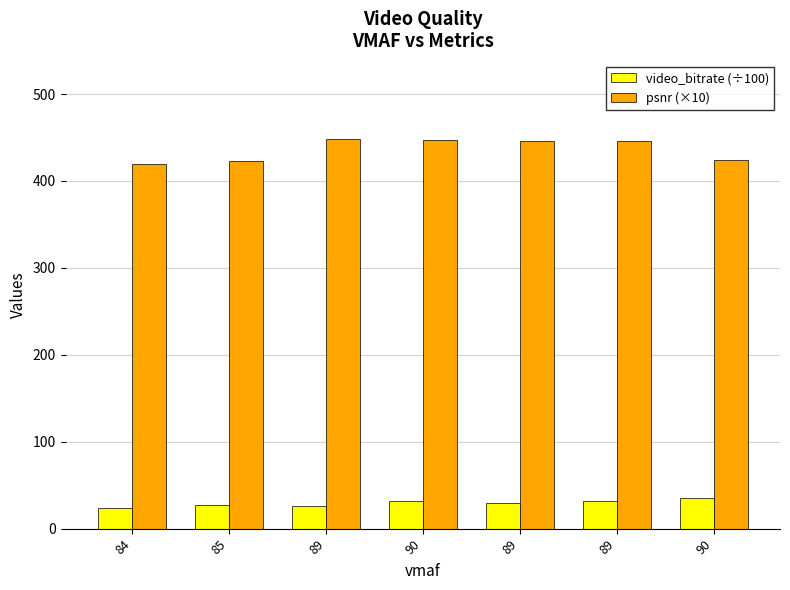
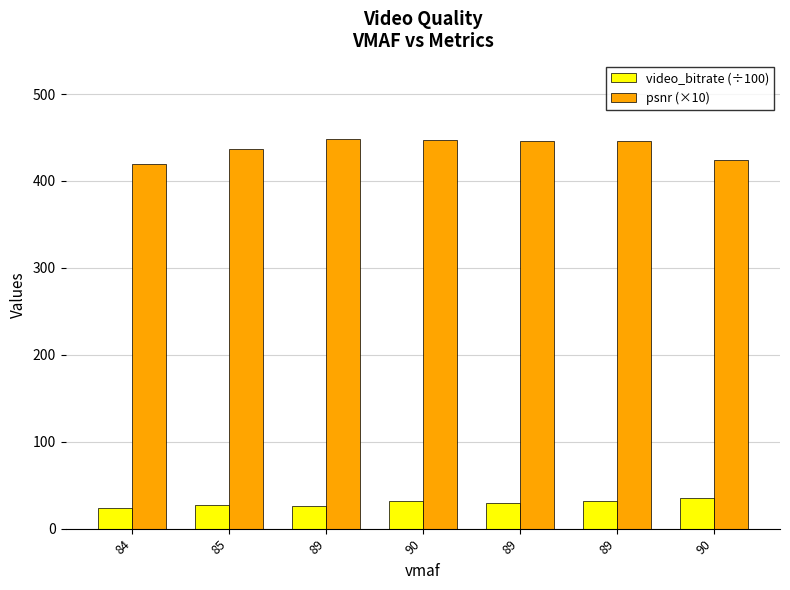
  {
    "video_bitrate (÷100)": {
      "84": 20,
      "85": 30
    },
    "psnr (×10)": {
      "84": 420,
-     "85": 420
+     "85": 440
    }
  }
